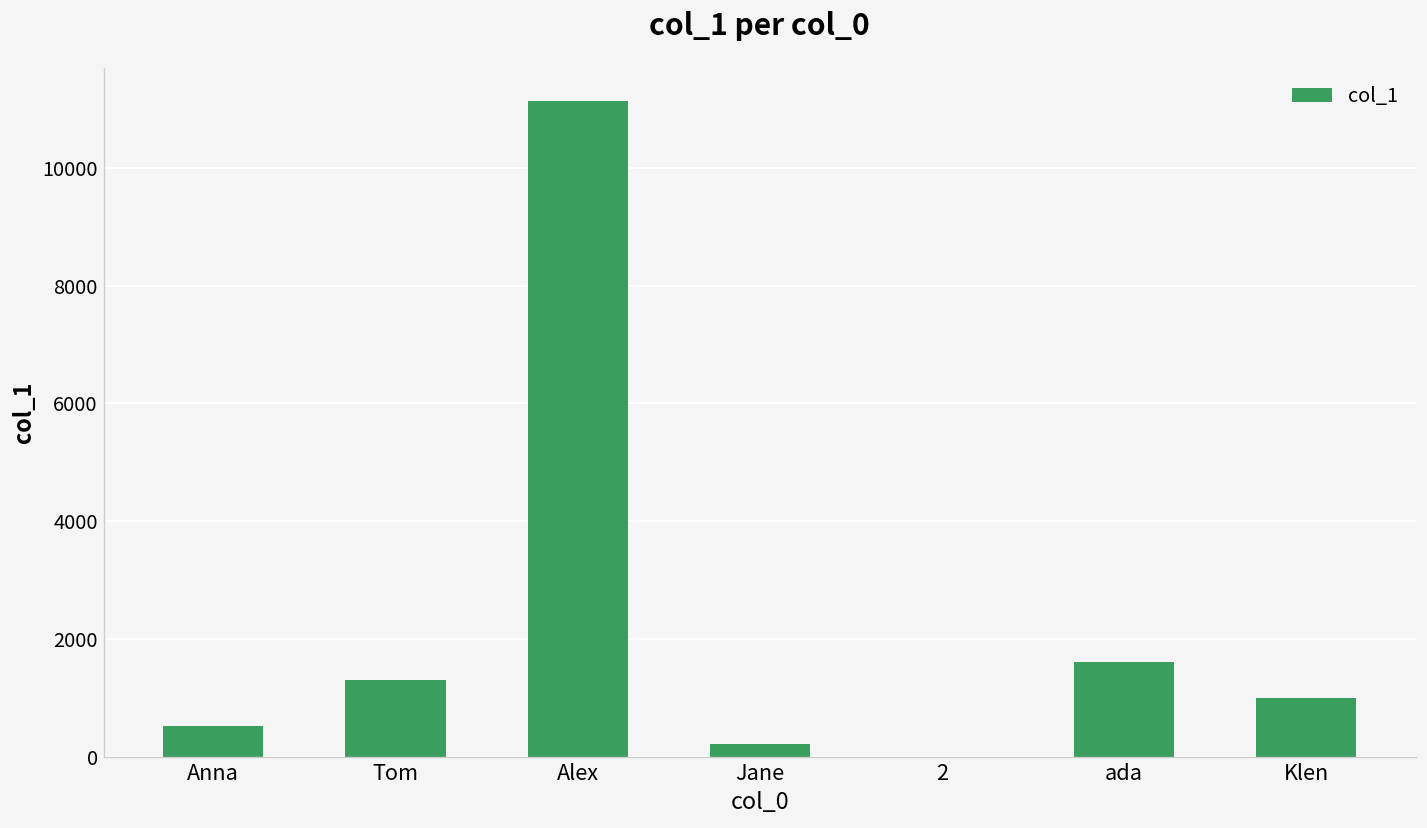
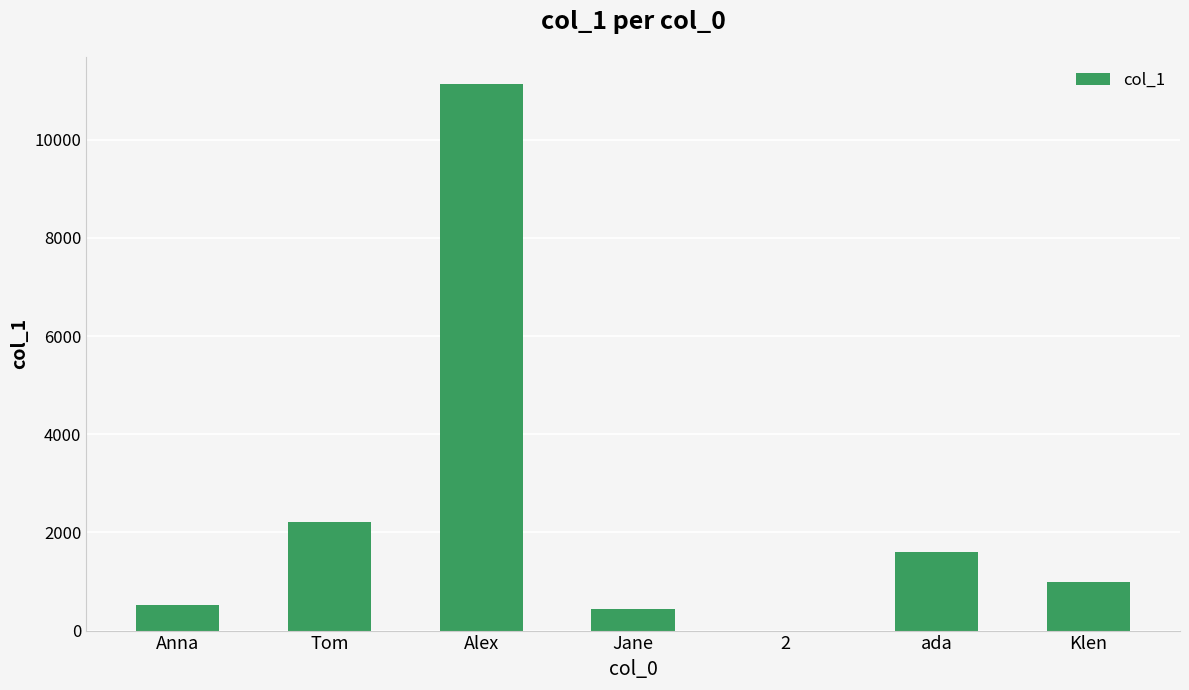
  {
    "Anna": 500,
-   "Tom": 1300,
+   "Tom": 2200,
    "Alex": 11100,
-   "Jane": 200,
+   "Jane": 400,
    "ada": 1600,
    "Klen": 1000
  }
